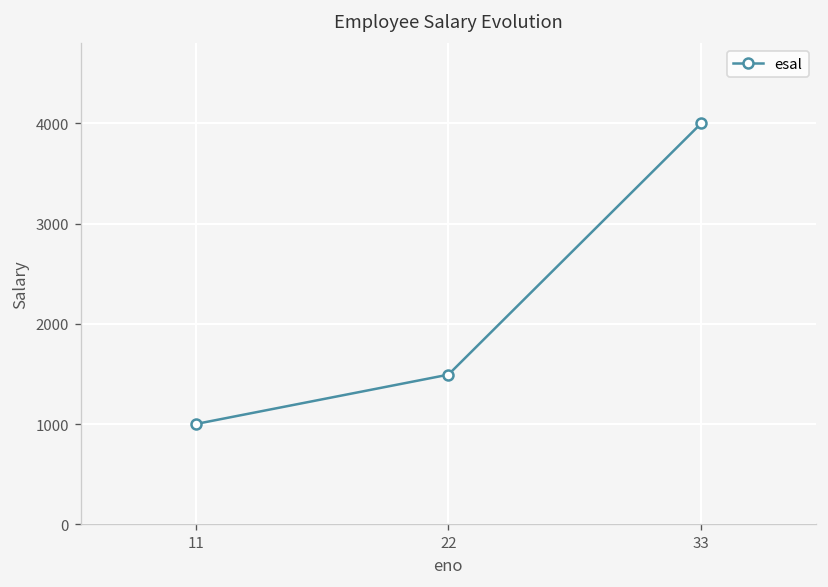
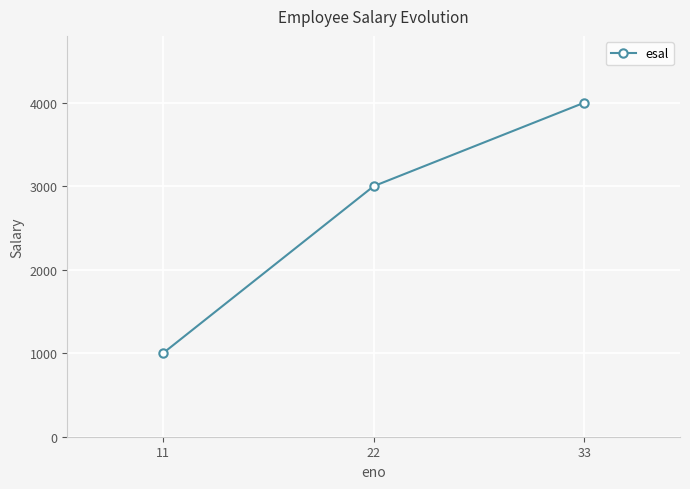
  {
    "11": 1000,
-   "22": 1500,
+   "22": 3000,
    "33": 4000
  }
